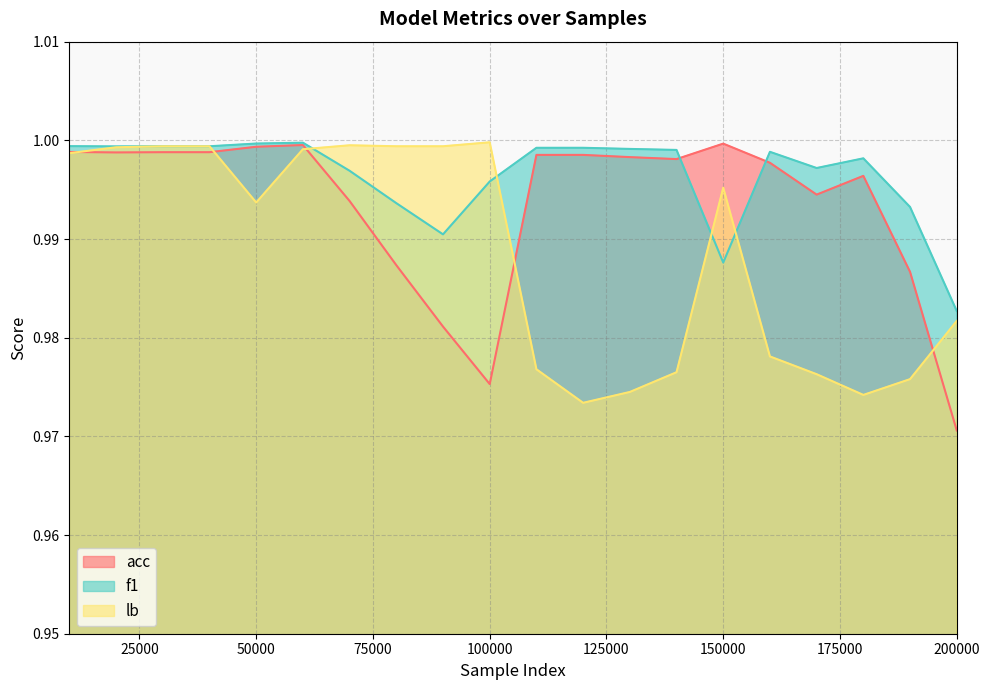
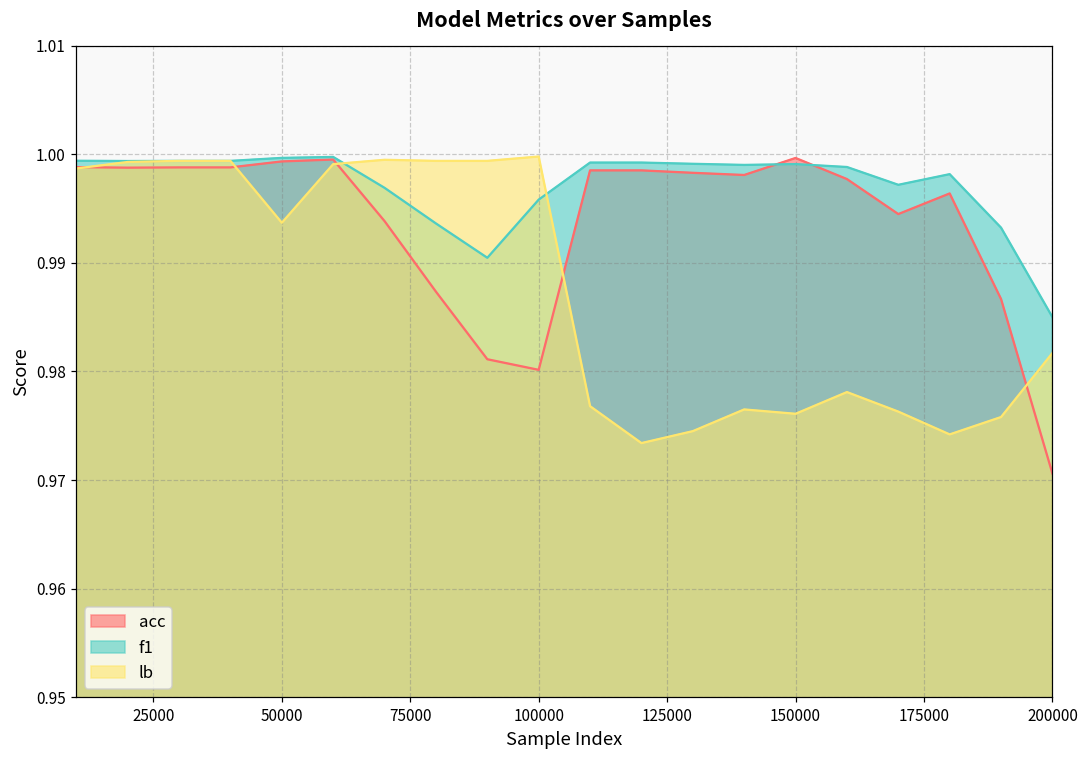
  {
    "acc": {
      "50000": 0.999,
-     "100000": 0.975,
+     "100000": 0.980,
      "150000": 1.000,
      "200000": 0.971
    },
    "f1": {
      "50000": 1.000,
      "100000": 0.996,
-     "150000": 0.988,
-     "200000": 0.983
+     "150000": 0.999,
+     "200000": 0.985
    },
    "lb": {
      "50000": 0.994,
      "100000": 1.000,
-     "150000": 0.995,
+     "150000": 0.976,
      "200000": 0.982
    }
  }
